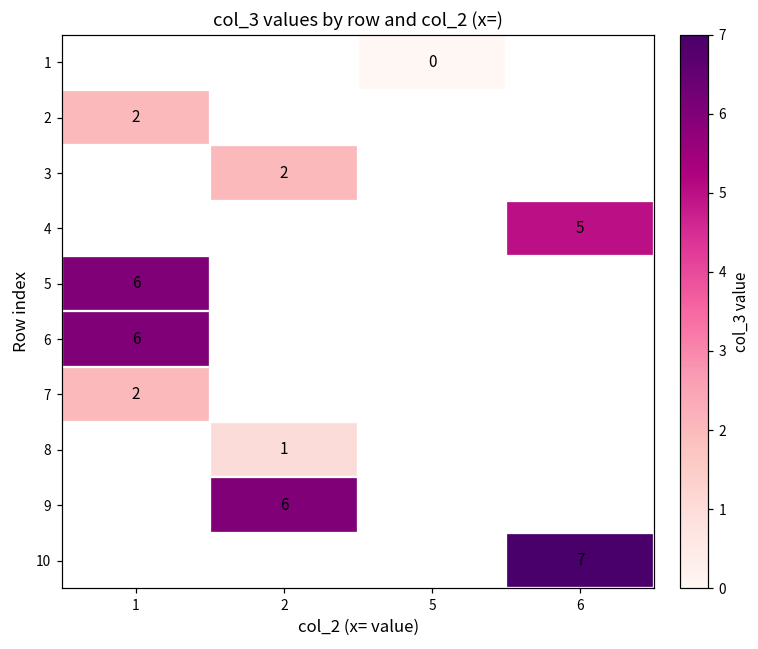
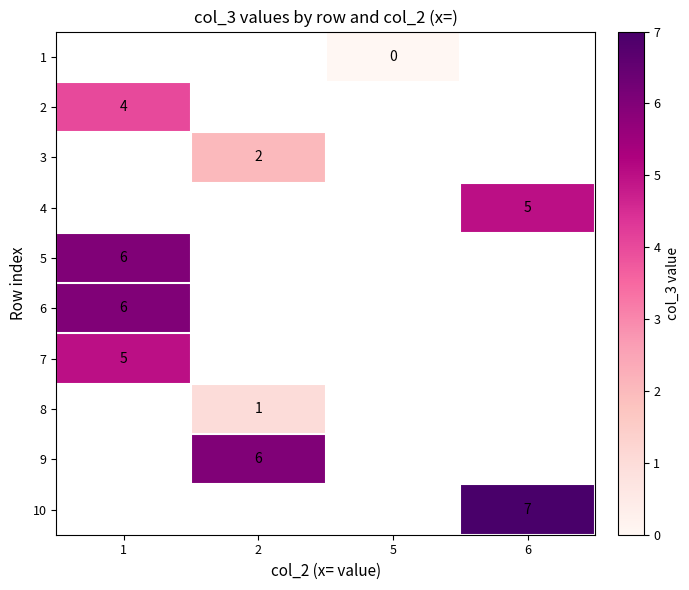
  {
    "1": {
      "5": 0
    },
    "2": {
-     "1": 2
+     "1": 4
    },
    "3": {
      "2": 2
    },
    "4": {
      "6": 5
    },
    "5": {
      "1": 6
    },
    "6": {
      "1": 6
    },
    "7": {
-     "1": 2
+     "1": 5
    },
    "8": {
      "2": 1
    },
    "9": {
      "2": 6
    },
    "10": {
      "6": 7
    }
  }
